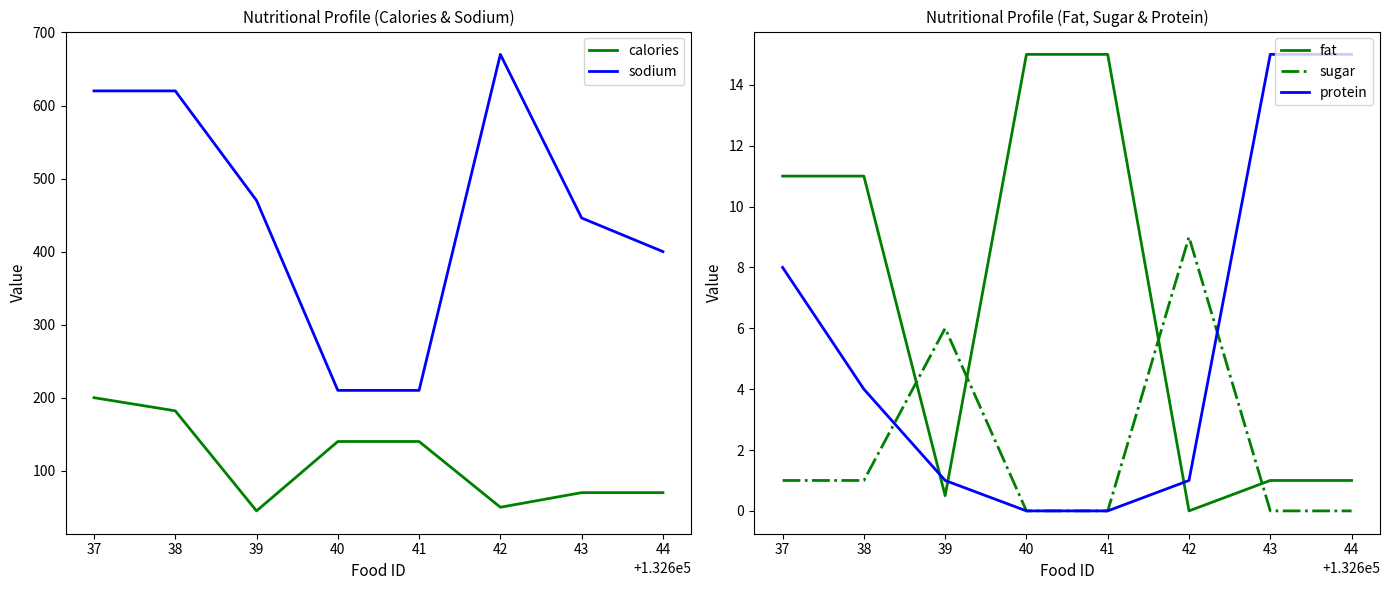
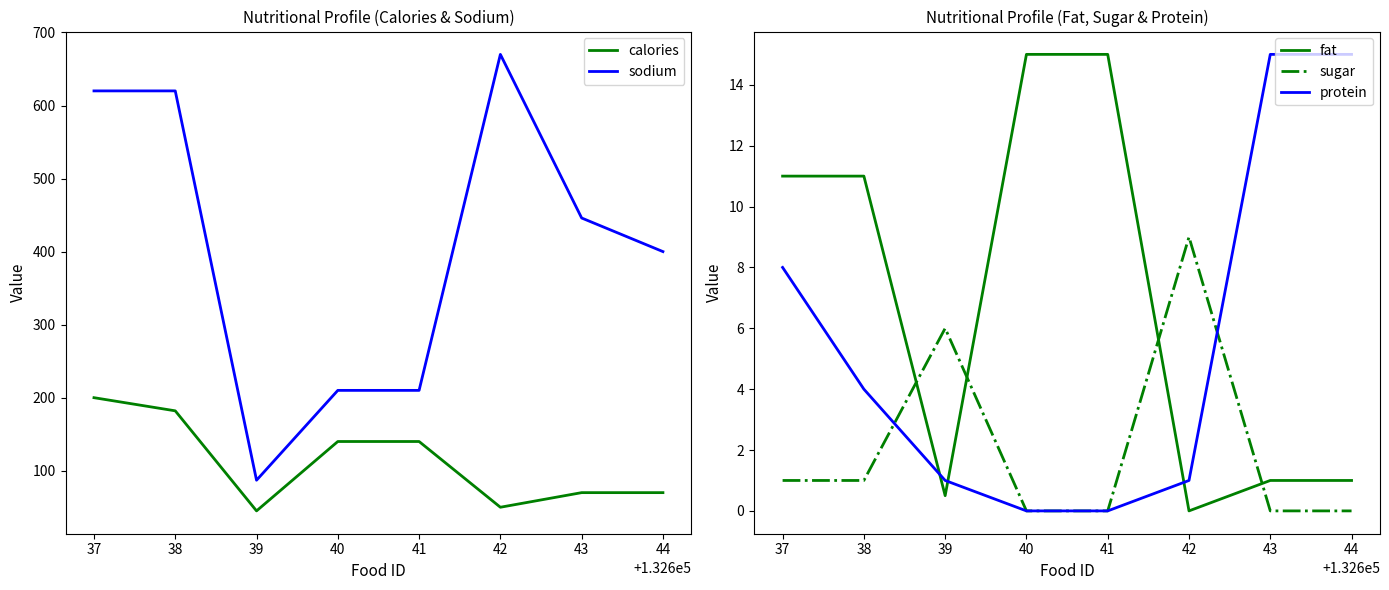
  {
    "Nutritional Profile (Calories & Sodium)": {
      "calories": {
        "37": 200,
        "38": 180,
        "39": 50,
        "40": 140,
        "41": 140,
        "42": 50,
        "43": 70,
        "44": 70
      },
      "sodium": {
        "37": 620,
        "38": 620,
-       "39": 470,
+       "39": 90,
        "40": 210,
        "41": 210,
        "42": 670,
        "43": 450,
        "44": 400
      }
    },
    "Nutritional Profile (Fat, Sugar & Protein)": {
      "protein": {
        "37": 8.0,
        "38": 4.0,
        "39": 1.0,
        "42": 1.0,
        "43": 15.0
      }
    }
  }
